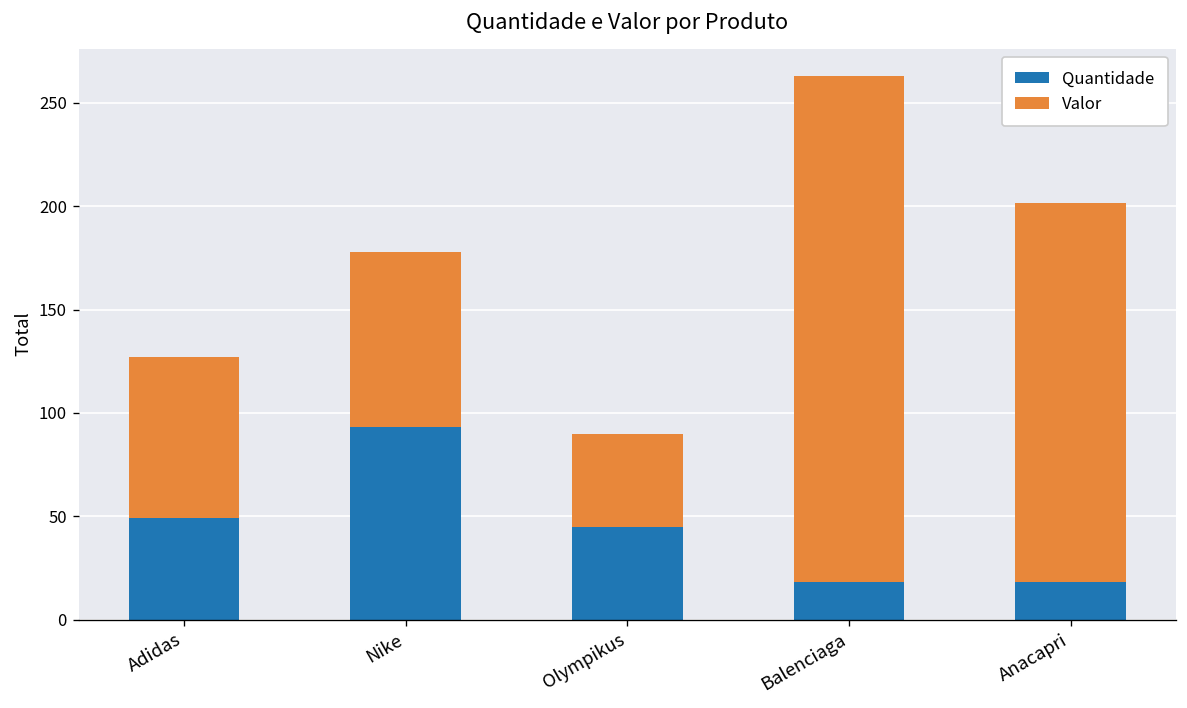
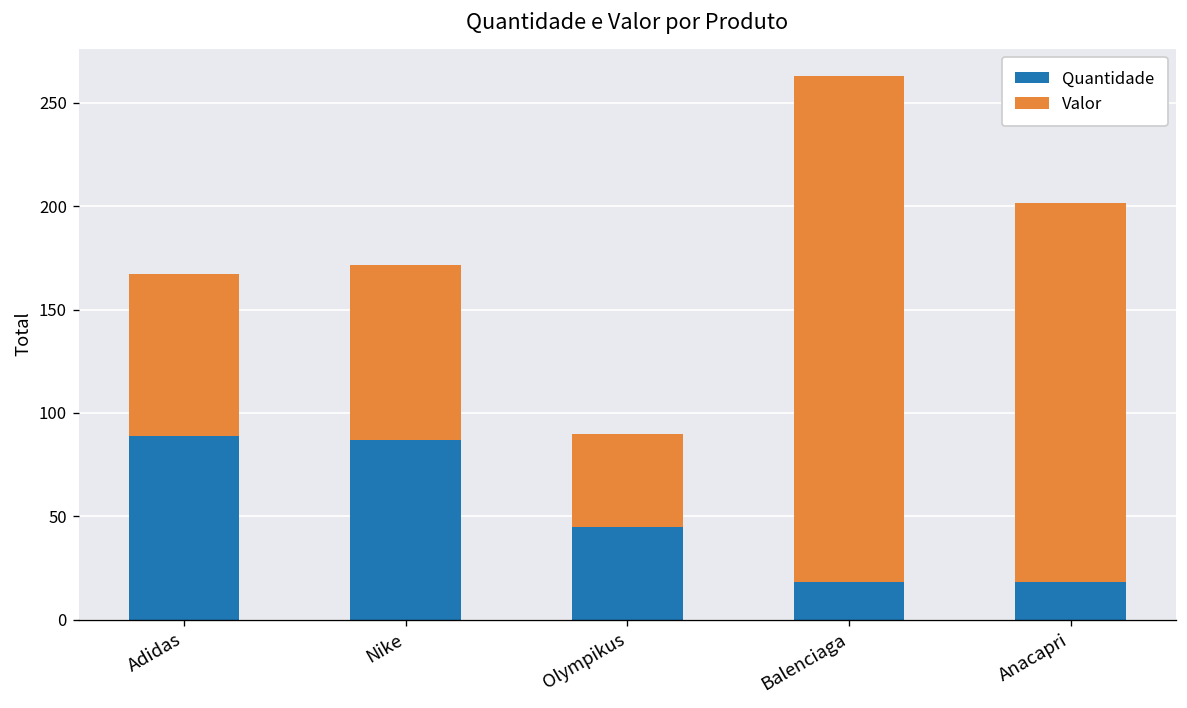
  {
    "Quantidade": {
-     "Adidas": 49,
-     "Nike": 93,
+     "Adidas": 89,
+     "Nike": 87,
      "Olympikus": 45,
      "Balenciaga": 18,
      "Anacapri": 18
    },
    "Valor": {
      "Adidas": 78,
      "Nike": 85,
      "Olympikus": 45,
      "Balenciaga": 245,
      "Anacapri": 183
    }
  }
